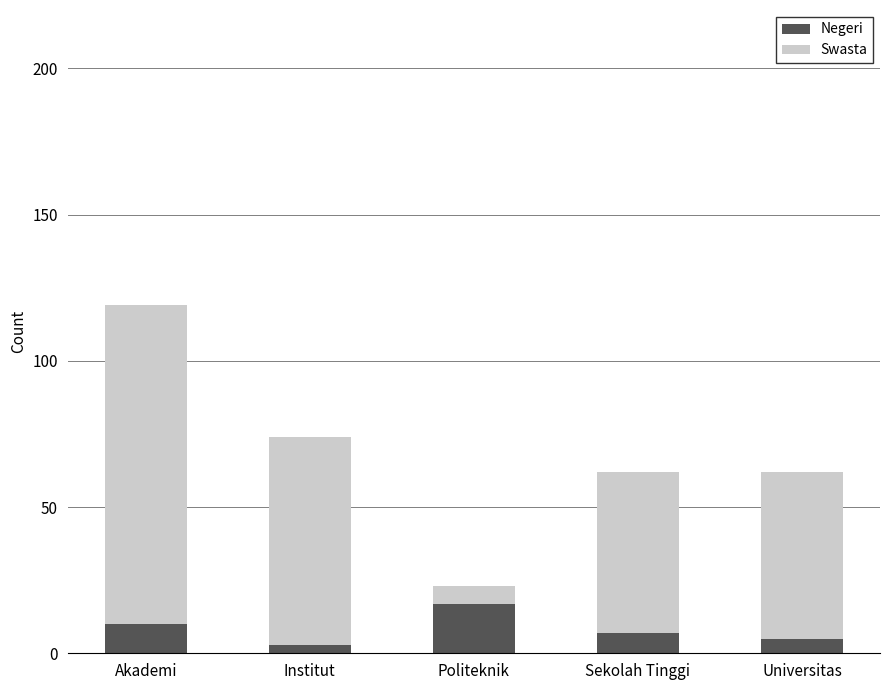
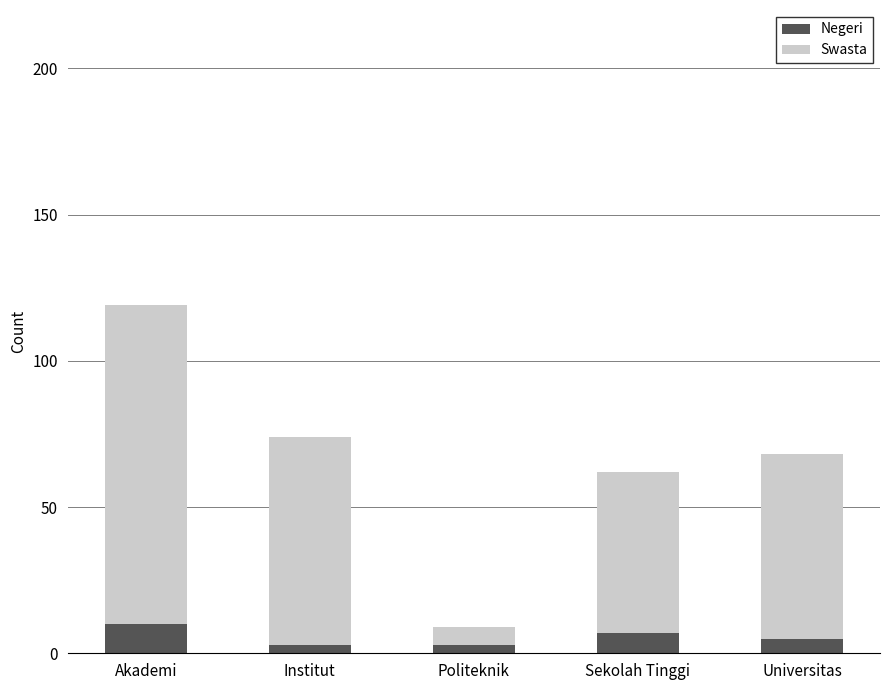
  {
    "Negeri": {
      "Akademi": 10,
      "Institut": 3,
-     "Politeknik": 17,
+     "Politeknik": 3,
      "Sekolah Tinggi": 7,
      "Universitas": 5
    },
    "Swasta": {
      "Akademi": 109,
      "Institut": 71,
      "Politeknik": 6,
      "Sekolah Tinggi": 55,
-     "Universitas": 57
+     "Universitas": 63
    }
  }
